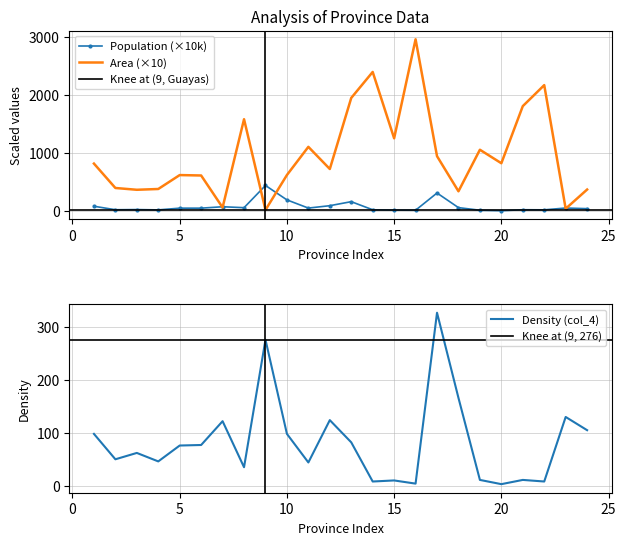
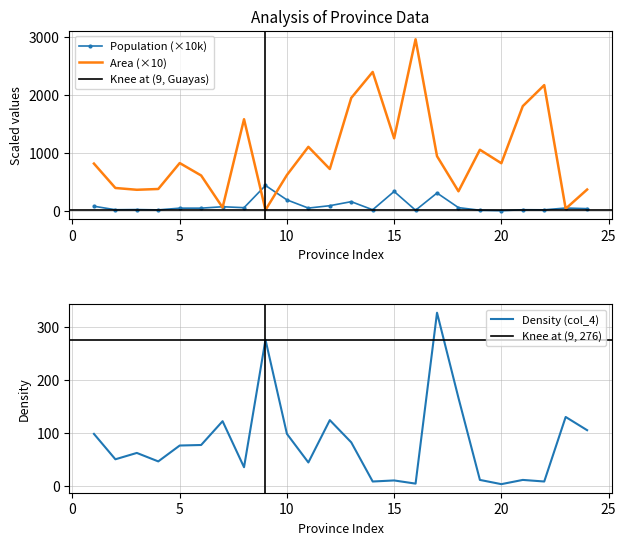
  {
    "Analysis of Province Data": {
      "Population (×10k)": {
        "5": 0,
        "10": 200,
-       "15": 0,
+       "15": 300,
        "20": 0
      },
      "Area (×10)": {
-       "5": 600,
+       "5": 800,
        "10": 600,
        "15": 1300,
        "20": 800
      }
    }
  }
